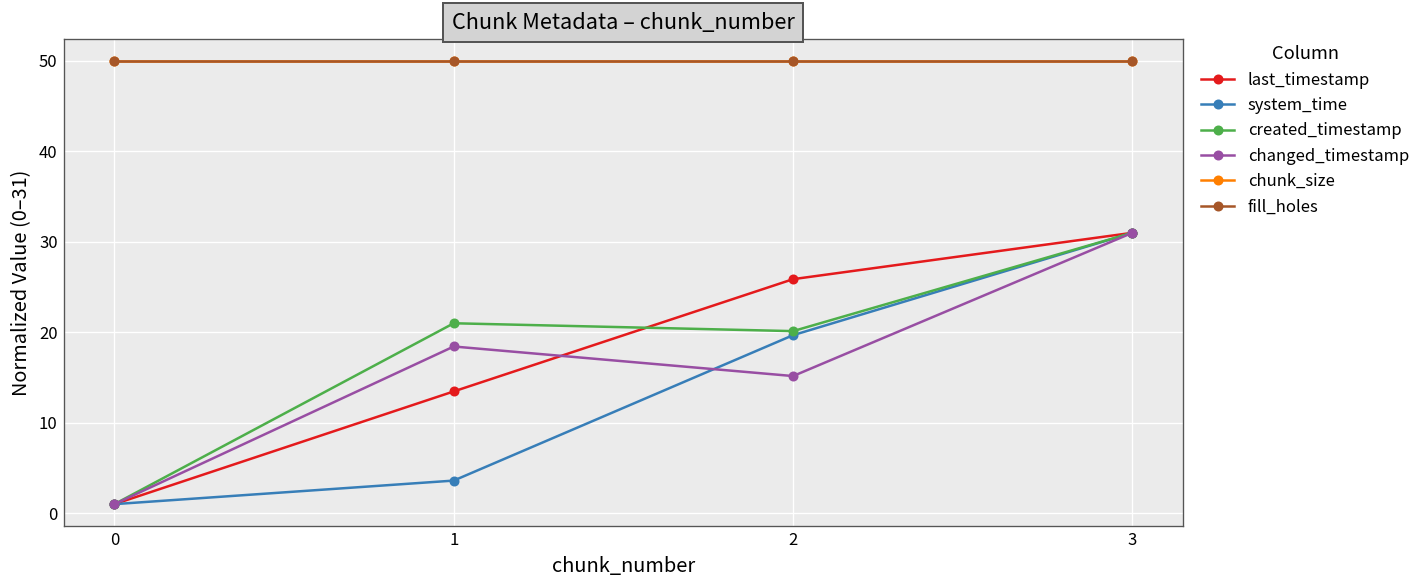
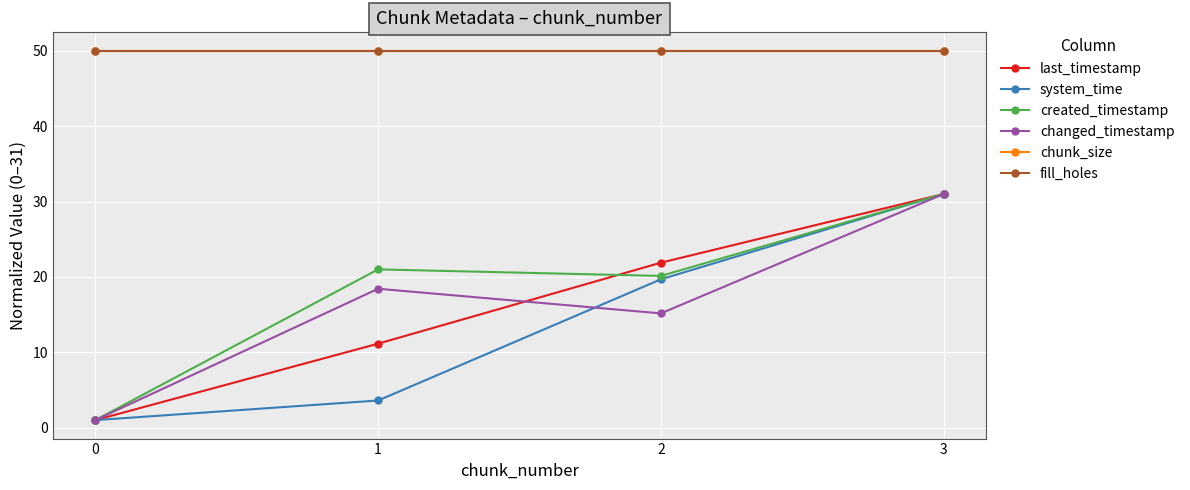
  {
    "last_timestamp": {
-     "1": 13,
-     "2": 26
+     "1": 11,
+     "2": 22
    },
    "system_time": {
      "1": 4,
      "2": 20
    },
    "created_timestamp": {
      "1": 21,
      "2": 20
    },
    "changed_timestamp": {
      "1": 18,
      "2": 15
    },
    "fill_holes": {
      "0": 50,
      "1": 50,
      "2": 50,
      "3": 50
    }
  }
